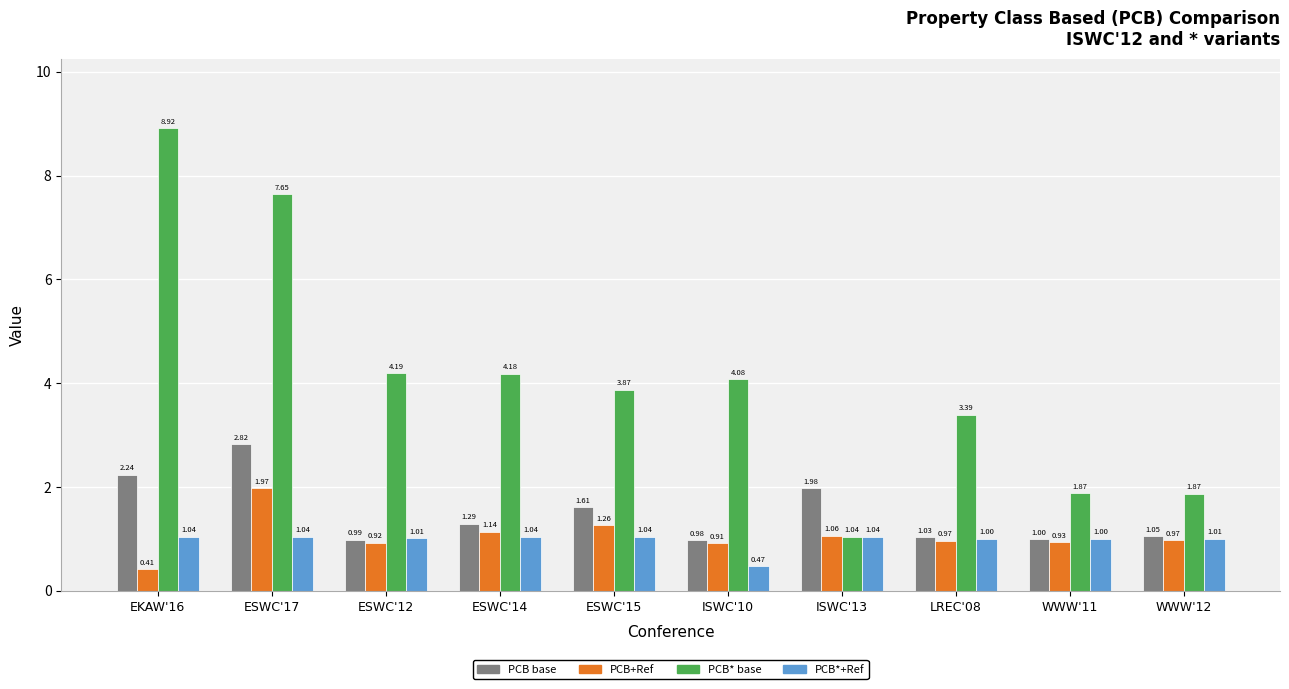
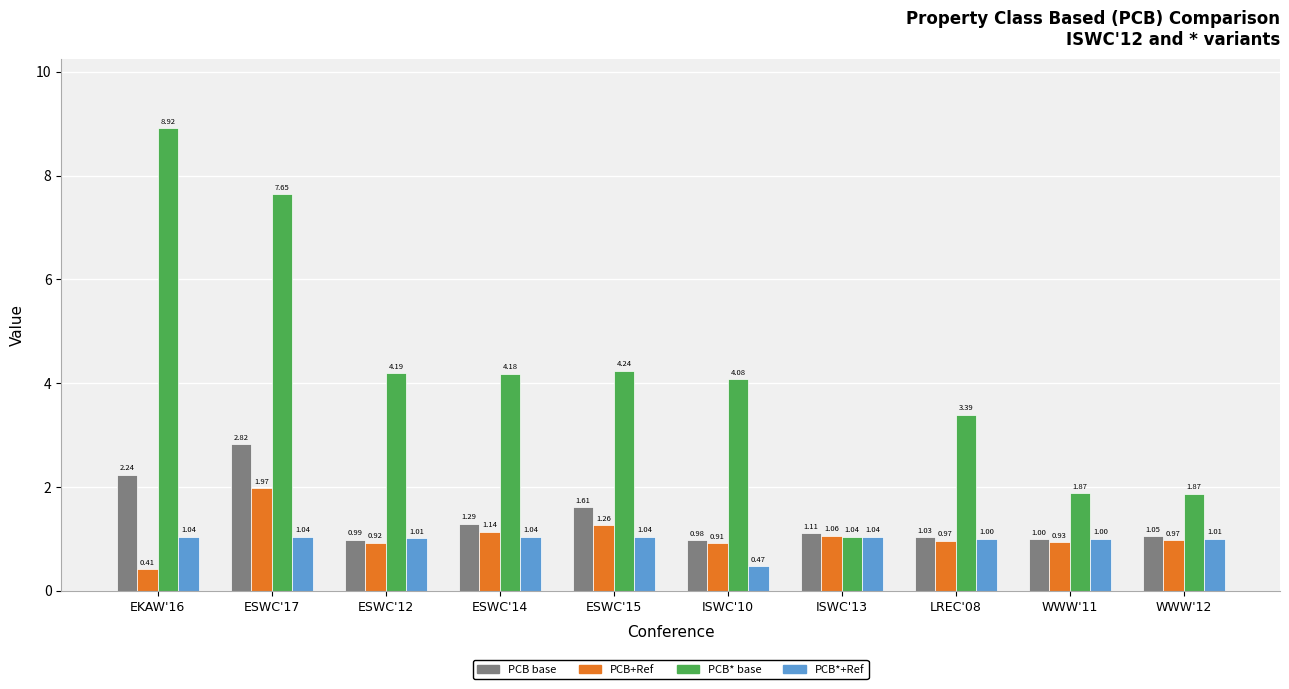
  {
    "PCB base": {
      "EKAW'16": 2.24,
      "ESWC'17": 2.82,
      "ESWC'12": 0.99,
      "ESWC'14": 1.29,
      "ESWC'15": 1.61,
      "ISWC'10": 0.98,
-     "ISWC'13": 1.98,
+     "ISWC'13": 1.11,
      "LREC'08": 1.03,
      "WWW'11": 1.00,
      "WWW'12": 1.05
    },
    "PCB+Ref": {
      "EKAW'16": 0.41,
      "ESWC'17": 1.97,
      "ESWC'12": 0.92,
      "ESWC'14": 1.14,
      "ESWC'15": 1.26,
      "ISWC'10": 0.91,
      "ISWC'13": 1.06,
      "LREC'08": 0.97,
      "WWW'11": 0.93,
      "WWW'12": 0.97
    },
    "PCB* base": {
      "EKAW'16": 8.92,
      "ESWC'17": 7.65,
      "ESWC'12": 4.19,
      "ESWC'14": 4.18,
-     "ESWC'15": 3.87,
+     "ESWC'15": 4.24,
      "ISWC'10": 4.08,
      "ISWC'13": 1.04,
      "LREC'08": 3.39,
      "WWW'11": 1.87,
      "WWW'12": 1.87
    },
    "PCB*+Ref": {
      "EKAW'16": 1.04,
      "ESWC'17": 1.04,
      "ESWC'12": 1.01,
      "ESWC'14": 1.04,
      "ESWC'15": 1.04,
      "ISWC'10": 0.47,
      "ISWC'13": 1.04,
      "LREC'08": 1.00,
      "WWW'11": 1.00,
      "WWW'12": 1.01
    }
  }
